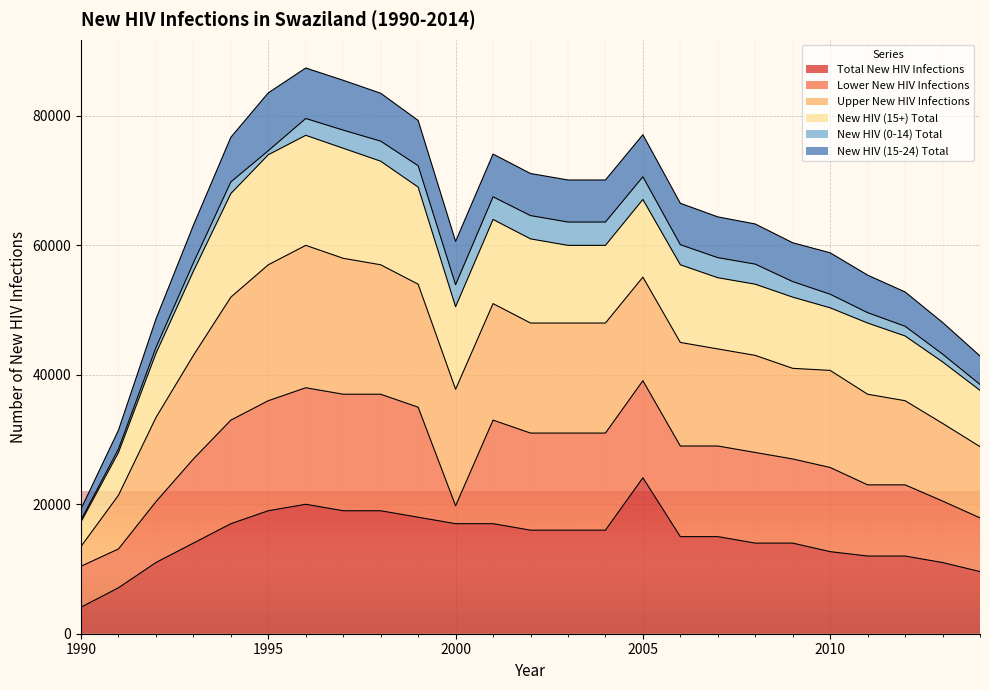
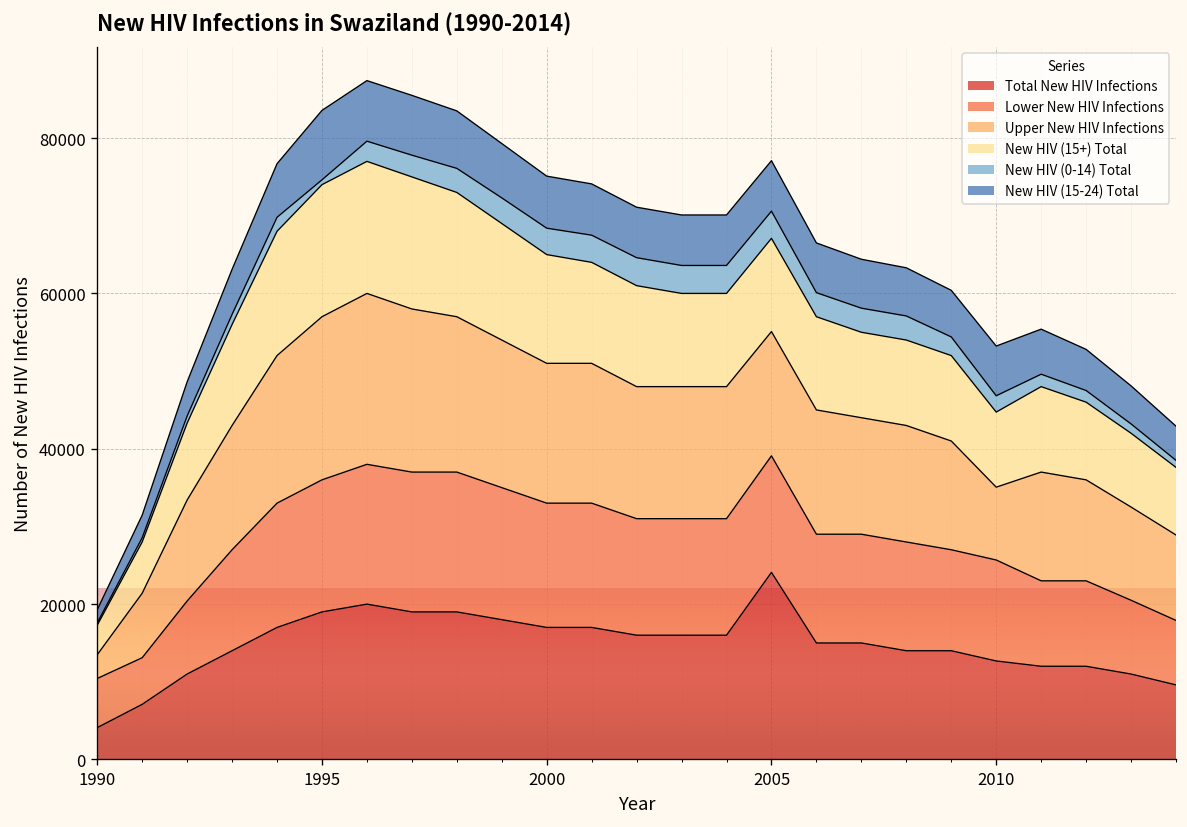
  {
    "Total New HIV Infections": {
      "1990": 4000,
      "1995": 19000,
      "2000": 17000,
      "2005": 24000,
      "2010": 13000
    },
    "Lower New HIV Infections": {
      "1990": 6000,
      "1995": 17000,
-     "2000": 3000,
+     "2000": 16000,
      "2005": 15000,
      "2010": 13000
    },
    "Upper New HIV Infections": {
      "1990": 3000,
      "1995": 21000,
      "2000": 18000,
      "2005": 16000,
-     "2010": 15000
+     "2010": 9000
    },
    "New HIV (15+) Total": {
      "1995": 17000,
-     "2000": 13000,
+     "2000": 14000,
      "2005": 12000,
      "2010": 10000
    },
    "New HIV (0-14) Total": {
      "1995": 1000,
      "2000": 3000,
      "2005": 4000,
      "2010": 2000
    },
    "New HIV (15-24) Total": {
      "1990": 2000,
      "1995": 9000,
      "2000": 7000,
      "2005": 7000,
      "2010": 6000
    }
  }
